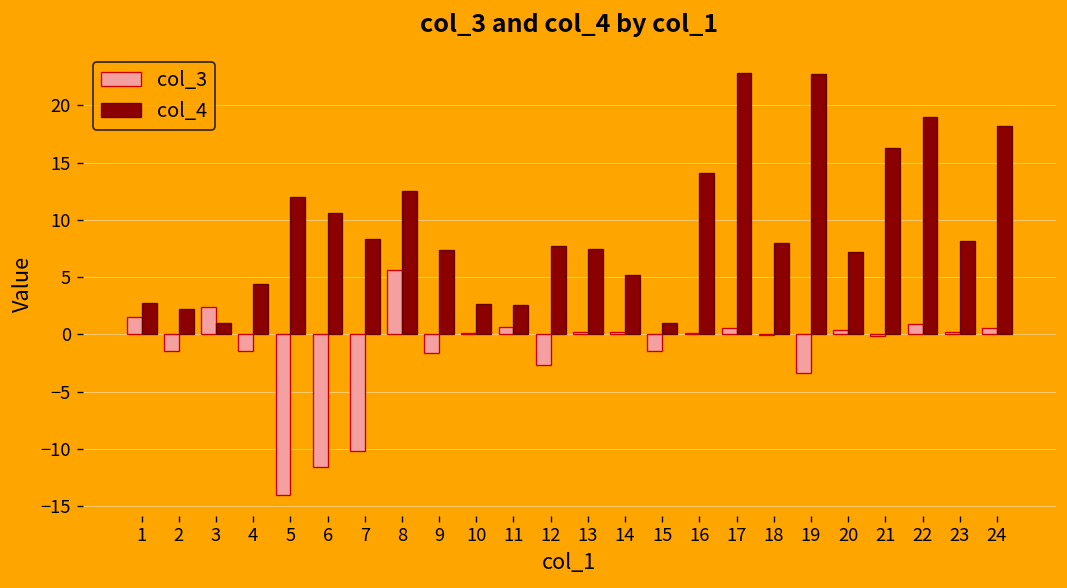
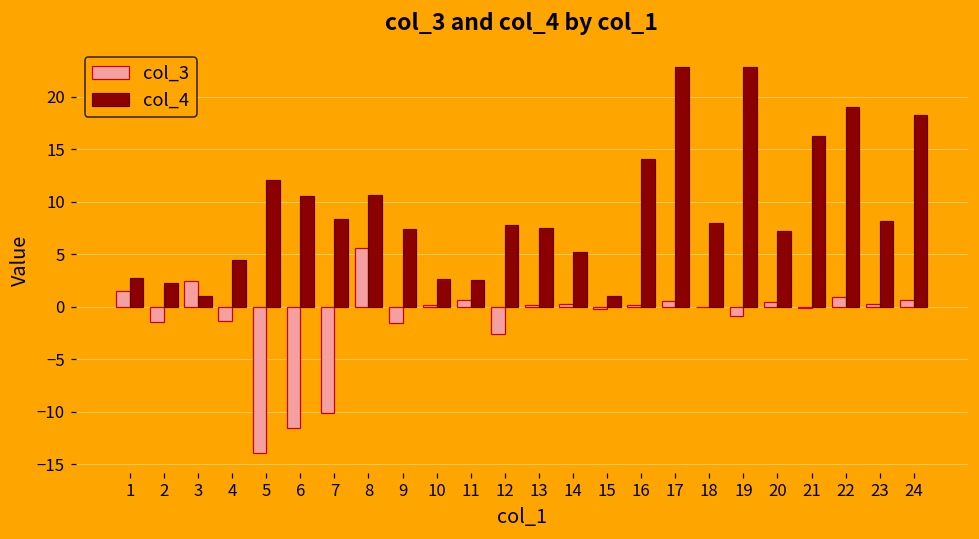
  {
    "col_3": {
      "1": 1,
      "2": -1,
      "3": 2,
      "4": -1,
      "5": -14,
      "6": -12,
      "7": -10,
      "8": 6,
      "9": -2,
      "11": 1,
      "12": -3,
-     "15": -1,
+     "15": 0,
      "17": 1,
-     "19": -3,
+     "19": -1,
      "20": 0,
      "22": 1,
      "24": 1
    },
    "col_4": {
      "1": 3,
      "2": 2,
      "3": 1,
      "4": 4,
      "5": 12,
      "6": 11,
      "7": 8,
-     "8": 13,
+     "8": 11,
      "9": 7,
      "10": 3,
      "11": 3,
      "12": 8,
      "13": 7,
      "14": 5,
      "15": 1,
      "16": 14,
      "17": 23,
      "18": 8,
      "19": 23,
      "20": 7,
      "21": 16,
      "22": 19,
      "23": 8,
      "24": 18
    }
  }
